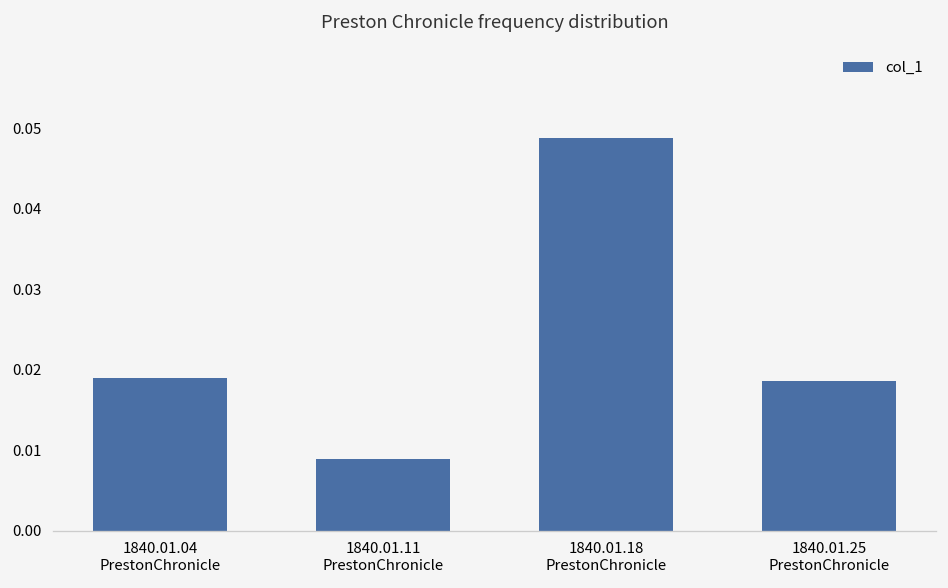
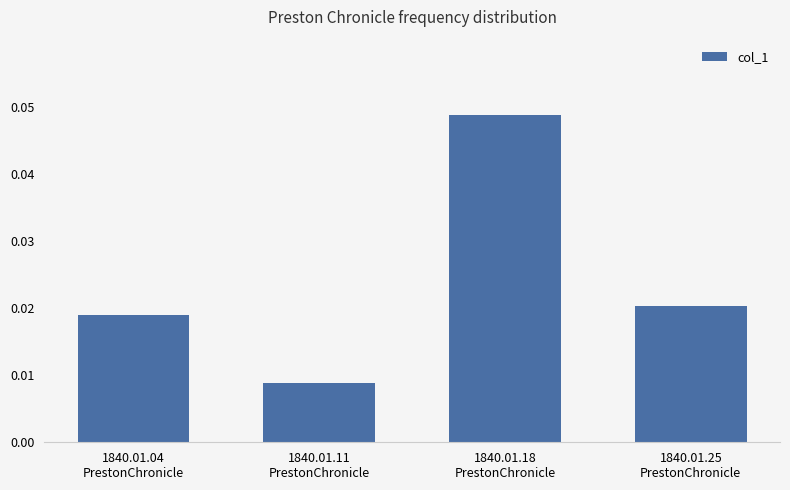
  {
    "1840.01.04 PrestonChronicle": 0.019,
    "1840.01.11 PrestonChronicle": 0.009,
    "1840.01.18 PrestonChronicle": 0.049,
-   "1840.01.25 PrestonChronicle": 0.019
+   "1840.01.25 PrestonChronicle": 0.020
  }
